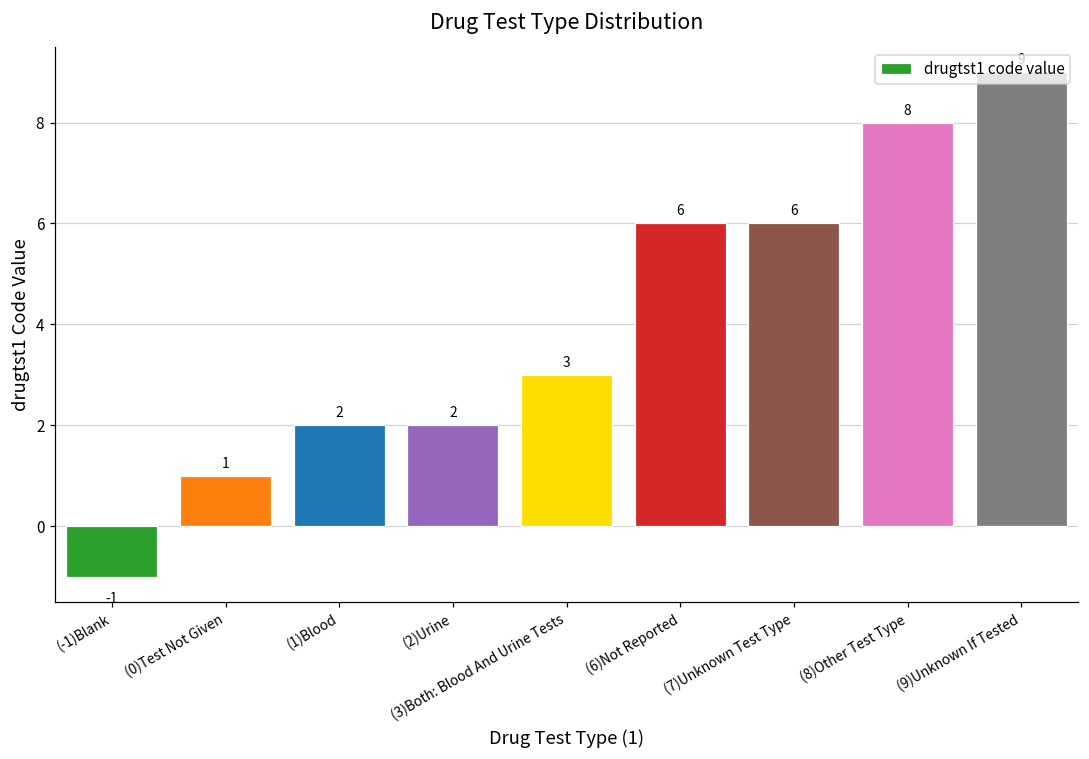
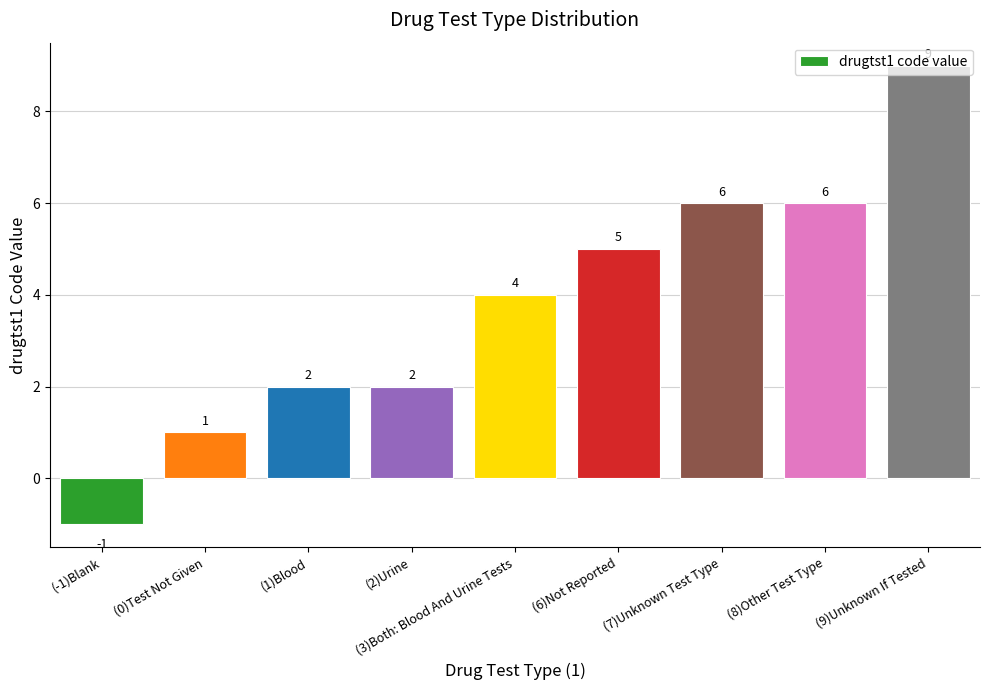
  {
    "(-1)Blank": -1,
    "(0)Test Not Given": 1,
    "(1)Blood": 2,
    "(2)Urine": 2,
-   "(3)Both: Blood And Urine Tests": 3,
-   "(6)Not Reported": 6,
+   "(3)Both: Blood And Urine Tests": 4,
+   "(6)Not Reported": 5,
    "(7)Unknown Test Type": 6,
-   "(8)Other Test Type": 8
+   "(8)Other Test Type": 6
  }
